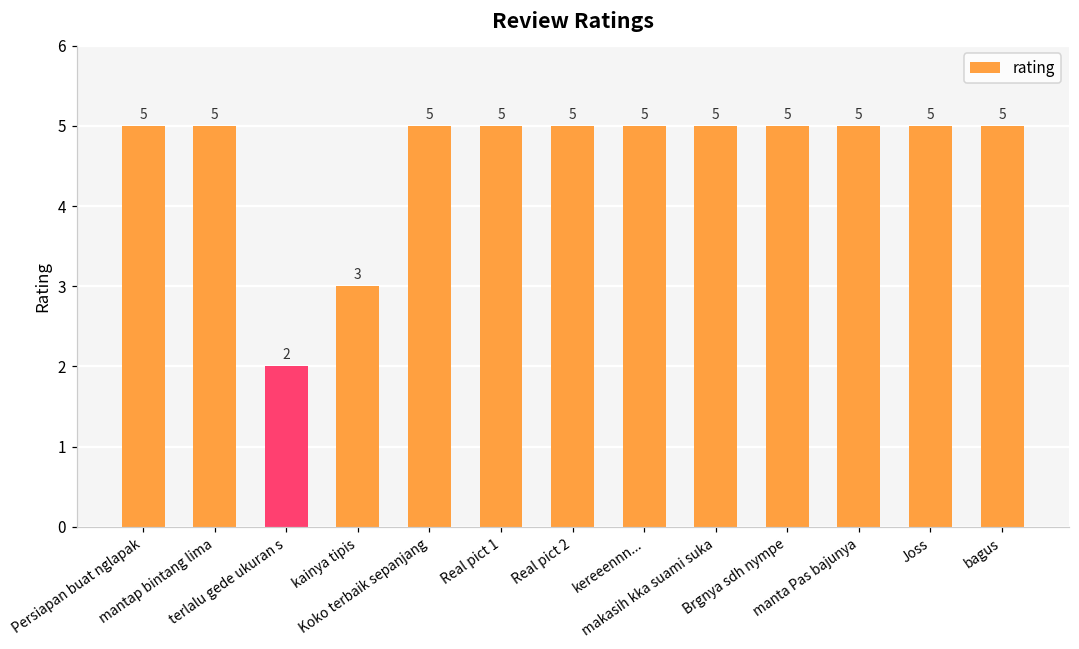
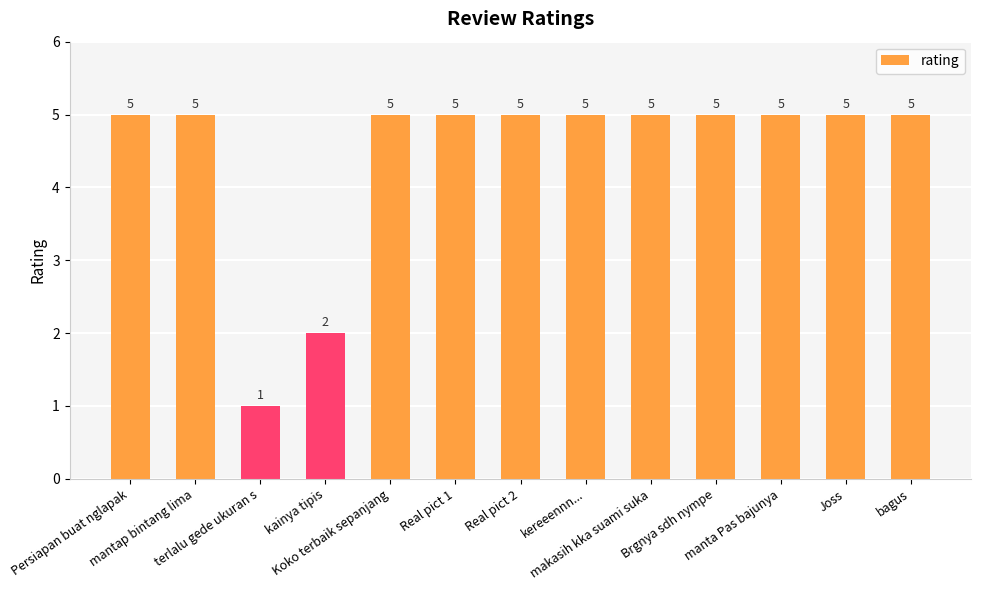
  {
    "Persiapan buat nglapak": 5,
    "mantap bintang lima": 5,
-   "terlalu gede ukuran s": 2,
-   "kainya tipis": 3,
+   "terlalu gede ukuran s": 1,
+   "kainya tipis": 2,
    "Koko terbaik sepanjang": 5,
    "Real pict 1": 5,
    "Real pict 2": 5,
    "kereeennn...": 5,
    "makasih kka suami suka": 5,
    "Brgnya sdh nympe": 5,
    "manta Pas bajunya": 5,
    "Joss": 5,
    "bagus": 5
  }
